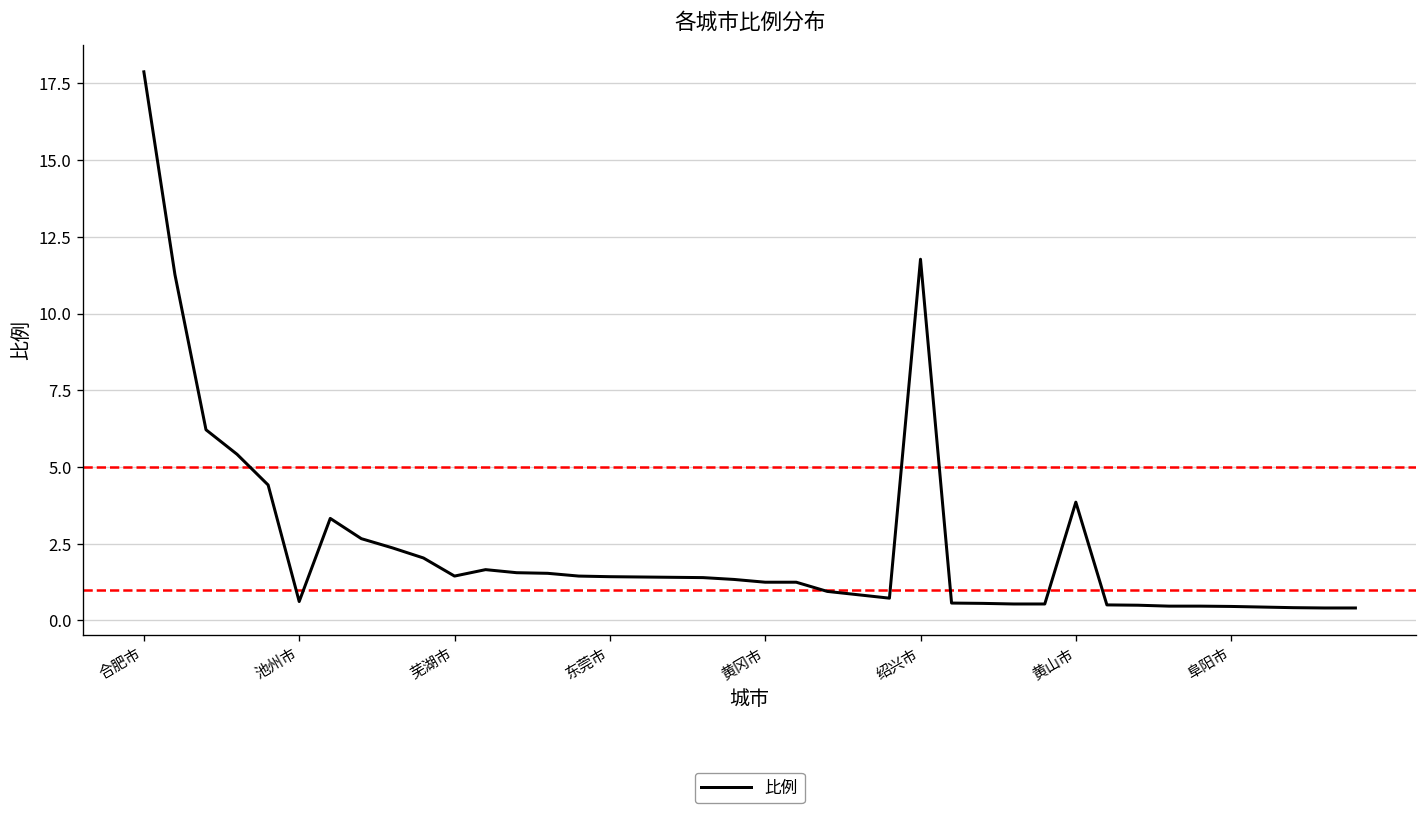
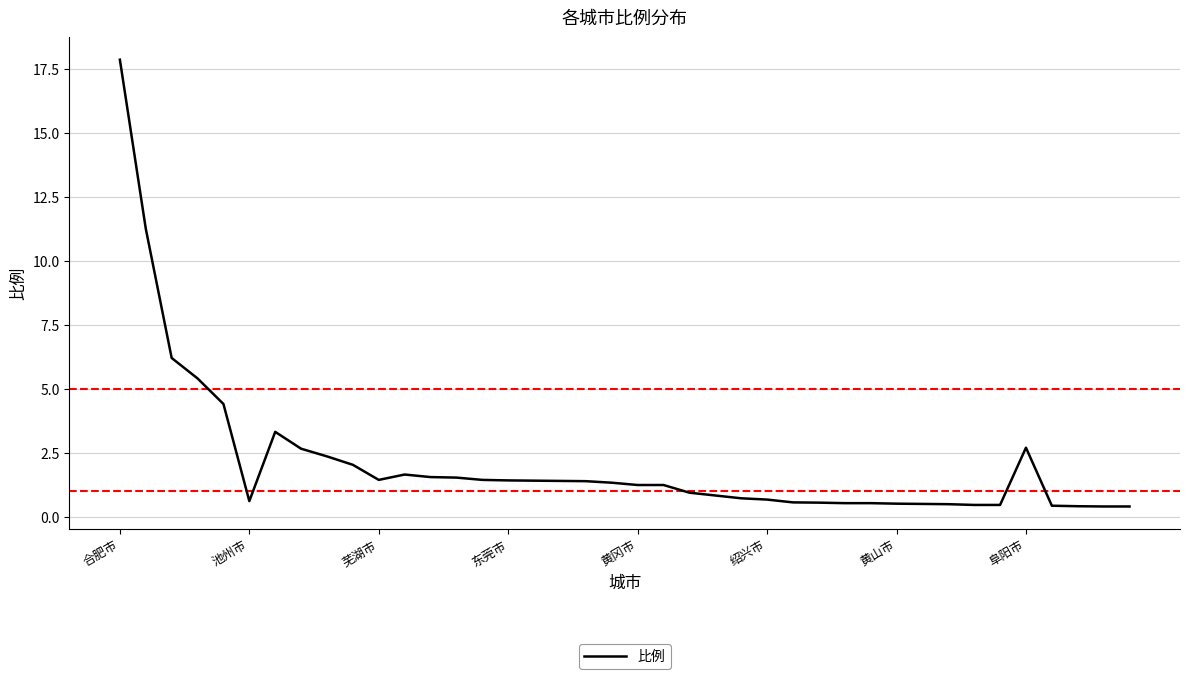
  {
    "合肥市": 17.9,
    "池州市": 0.6,
    "芜湖市": 1.4,
    "东莞市": 1.4,
    "黄冈市": 1.2,
-   "绍兴市": 11.8,
-   "黄山市": 3.9,
-   "阜阳市": 0.5
+   "绍兴市": 0.7,
+   "黄山市": 0.5,
+   "阜阳市": 2.7
  }
